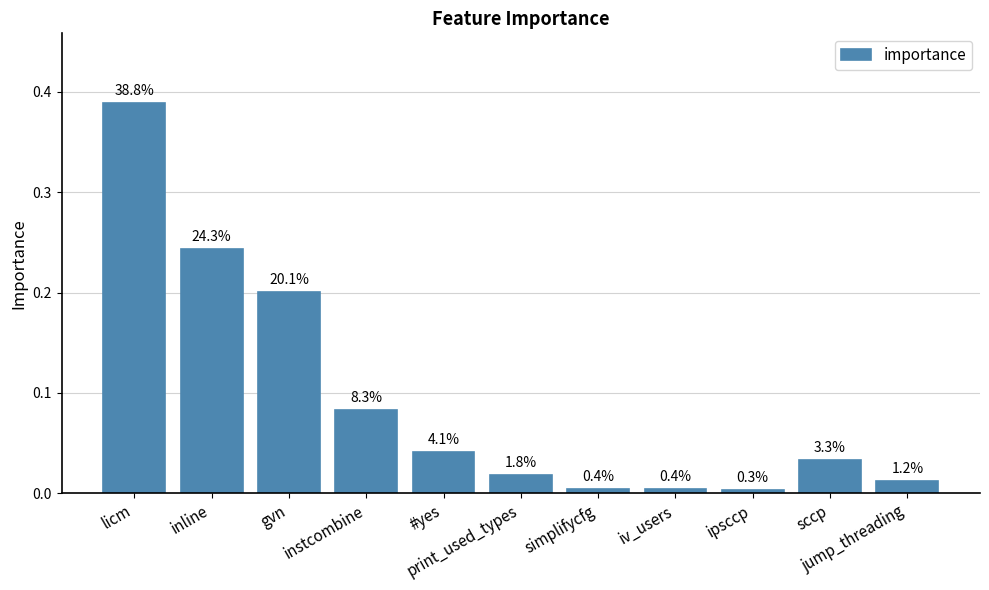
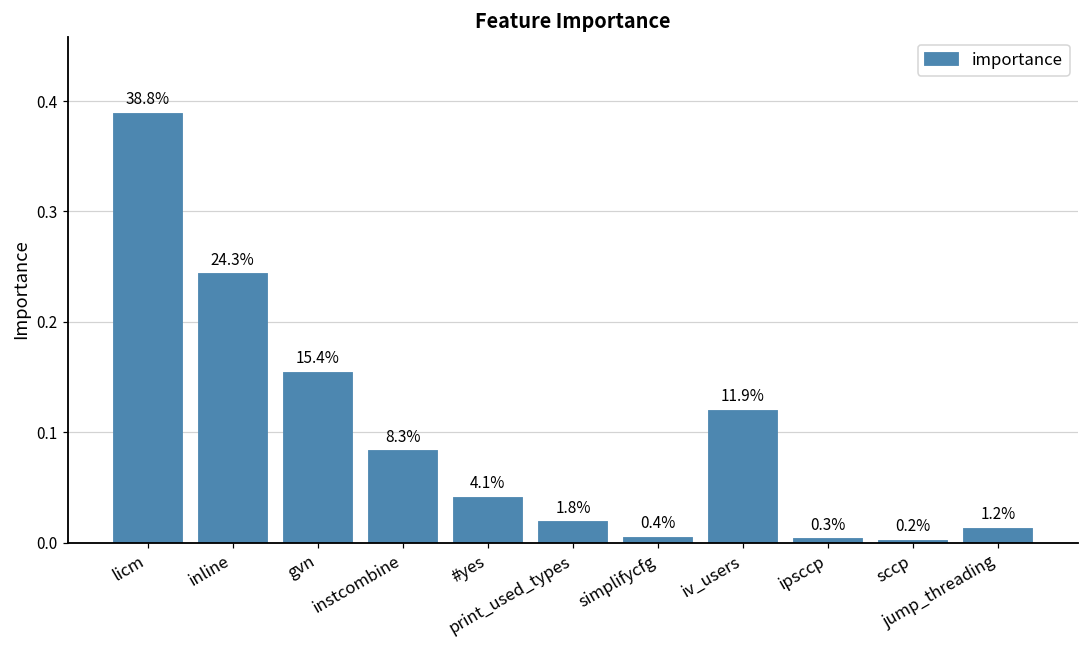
  {
    "licm": "38.8%",
    "inline": "24.3%",
-   "gvn": "20.1%",
+   "gvn": "15.4%",
    "instcombine": "8.3%",
    "#yes": "4.1%",
    "print_used_types": "1.8%",
    "simplifycfg": "0.4%",
-   "iv_users": "0.4%",
+   "iv_users": "11.9%",
    "ipsccp": "0.3%",
-   "sccp": "3.3%",
+   "sccp": "0.2%",
    "jump_threading": "1.2%"
  }
